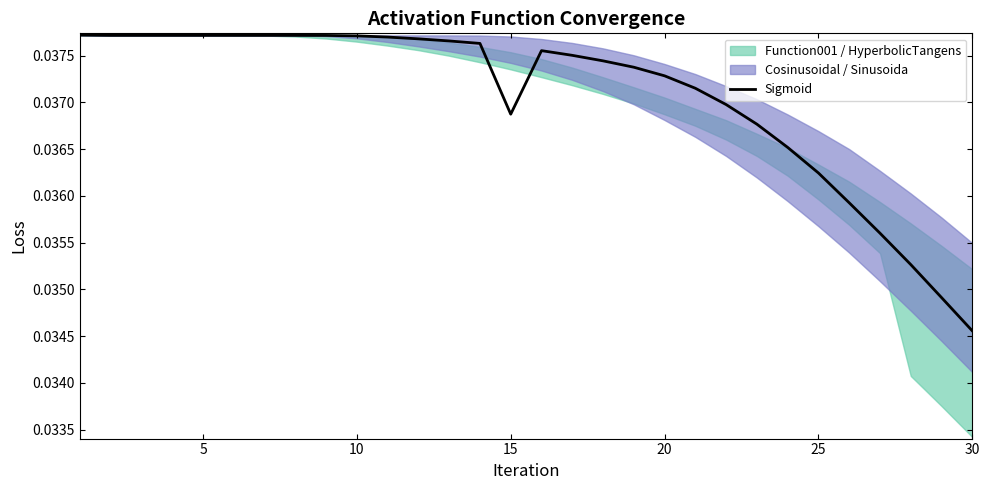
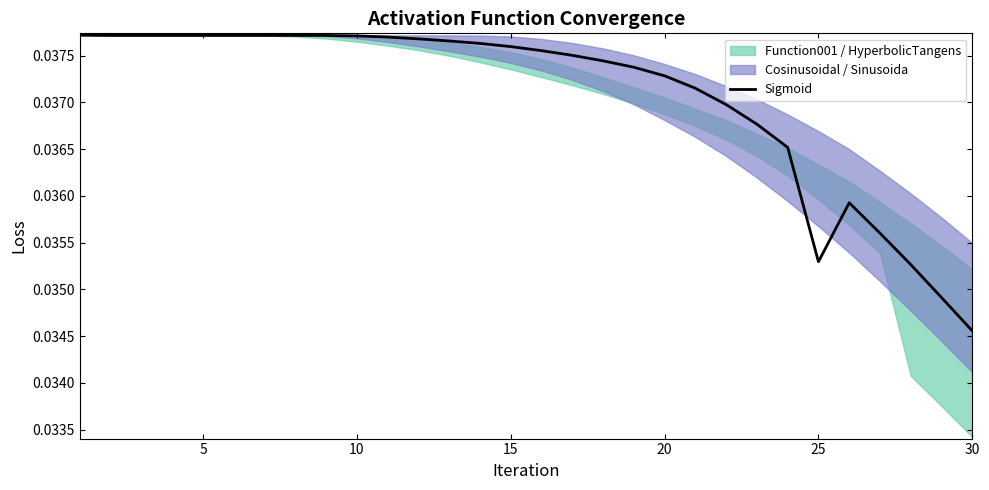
  {
    "Sigmoid": {
-     "15": 0.0369,
+     "15": 0.0376,
      "20": 0.0373,
-     "25": 0.0362,
+     "25": 0.0353,
      "30": 0.0346
    }
  }
